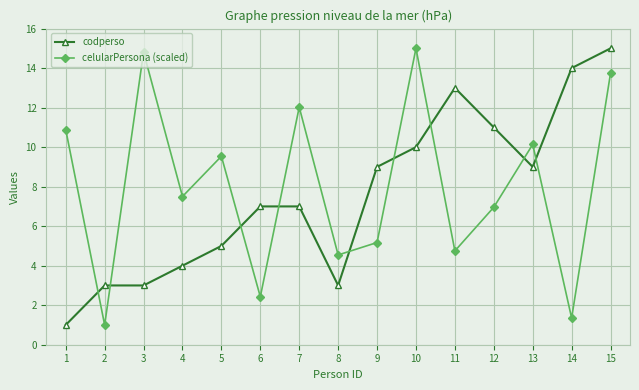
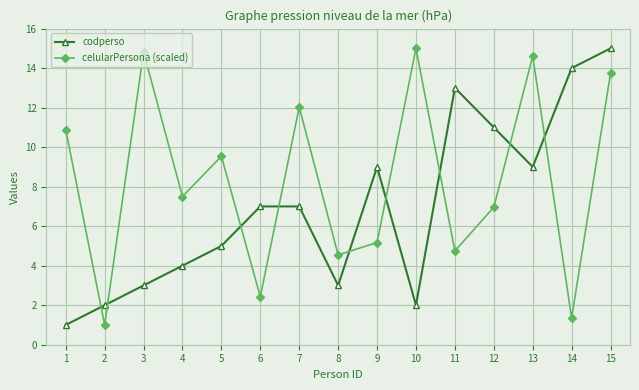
  {
    "codperso": {
      "1": 1,
-     "2": 3,
+     "2": 2,
      "3": 3,
      "4": 4,
      "5": 5,
      "6": 7,
      "7": 7,
      "8": 3,
      "9": 9,
-     "10": 10,
+     "10": 2,
      "11": 13,
      "12": 11,
      "13": 9,
      "14": 14,
      "15": 15
    },
    "celularPersona (scaled)": {
      "1": 10.9,
      "2": 1.0,
      "4": 7.5,
      "5": 9.5,
      "6": 2.4,
      "7": 12.0,
      "8": 4.5,
      "9": 5.2,
      "10": 15.0,
      "11": 4.7,
      "12": 7.0,
-     "13": 10.1,
+     "13": 14.6,
      "14": 1.4,
      "15": 13.7
    }
  }
